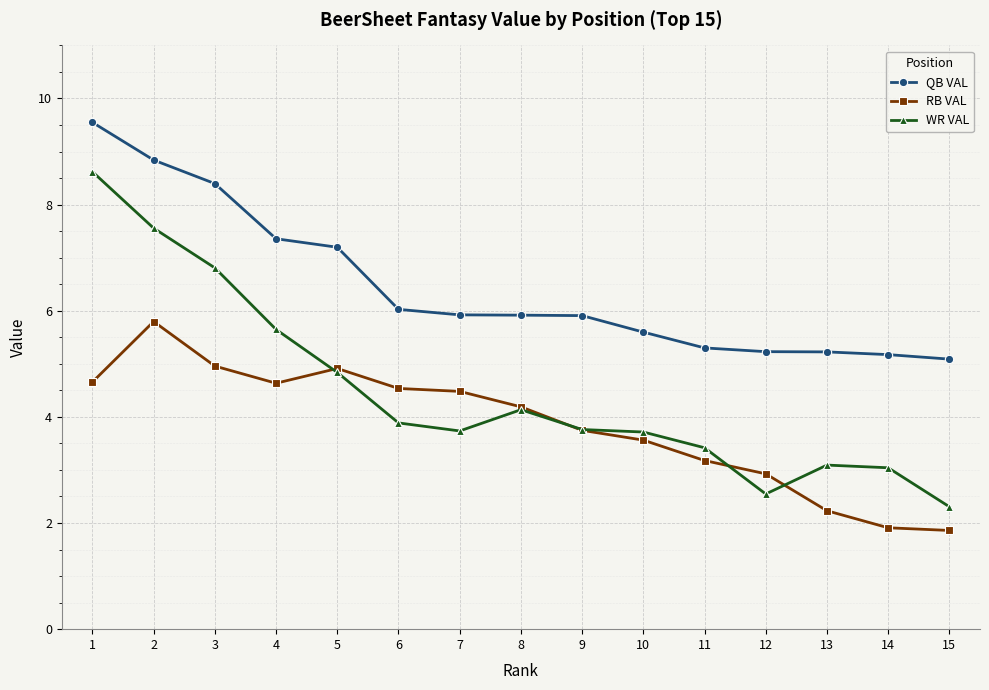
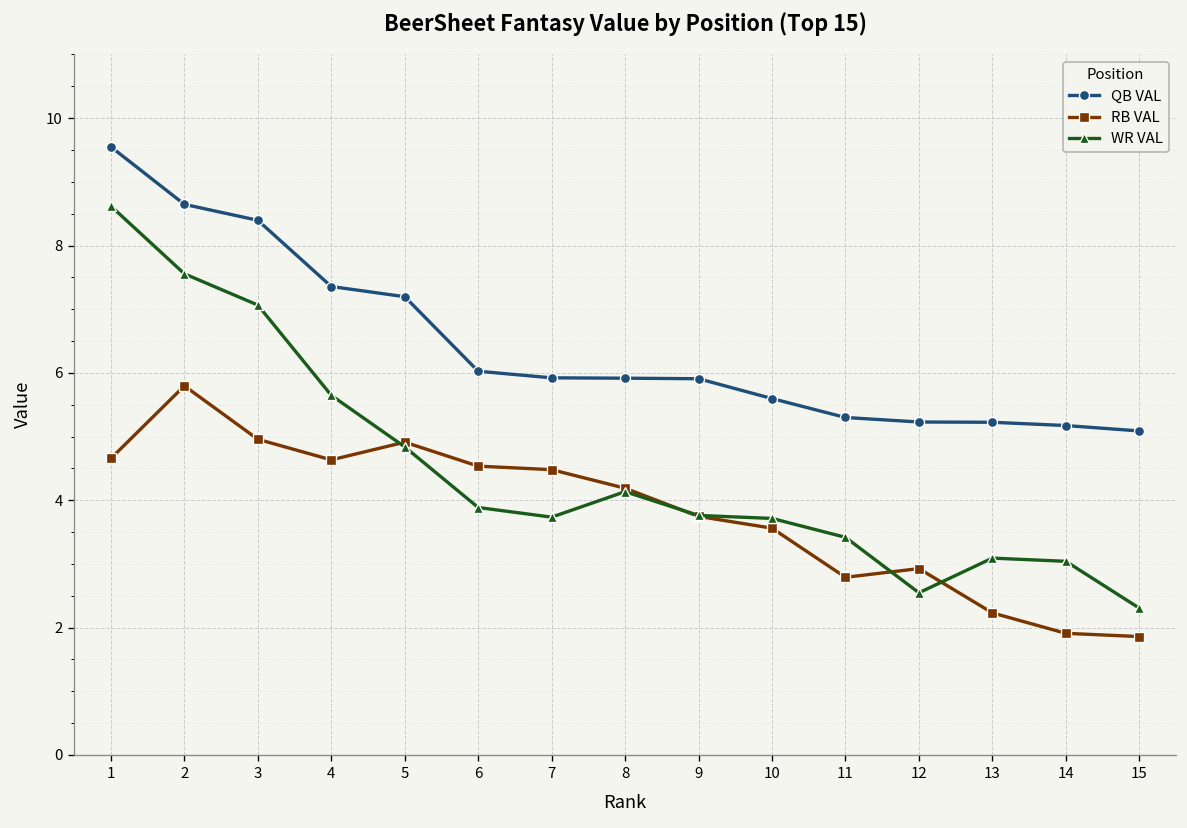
  {
    "QB VAL": {
      "1": 9.5,
-     "2": 8.8,
+     "2": 8.6,
      "3": 8.4,
      "4": 7.4,
      "5": 7.2,
      "6": 6.0,
      "7": 5.9,
      "8": 5.9,
      "9": 5.9,
      "10": 5.6,
      "11": 5.3,
      "12": 5.2,
      "13": 5.2,
      "14": 5.2,
      "15": 5.1
    },
    "RB VAL": {
      "1": 4.7,
      "2": 5.8,
      "3": 5.0,
      "4": 4.6,
      "5": 4.9,
      "6": 4.5,
      "7": 4.5,
      "8": 4.2,
      "10": 3.6,
-     "11": 3.2,
+     "11": 2.8,
      "12": 2.9,
      "13": 2.2,
      "14": 1.9,
      "15": 1.9
    },
    "WR VAL": {
      "1": 8.6,
      "2": 7.6,
-     "3": 6.8,
+     "3": 7.1,
      "4": 5.6,
      "5": 4.8,
      "6": 3.9,
      "7": 3.7,
      "8": 4.1,
      "10": 3.7,
      "11": 3.4,
      "12": 2.5,
      "13": 3.1,
      "14": 3.0,
      "15": 2.3
    }
  }
